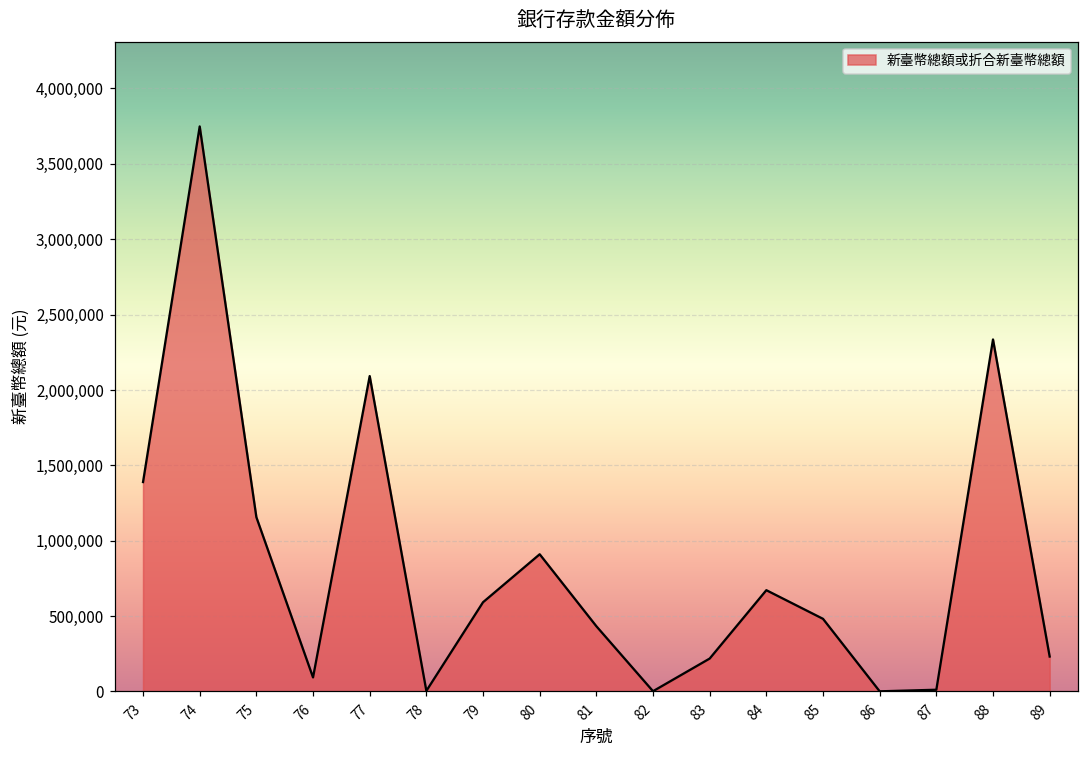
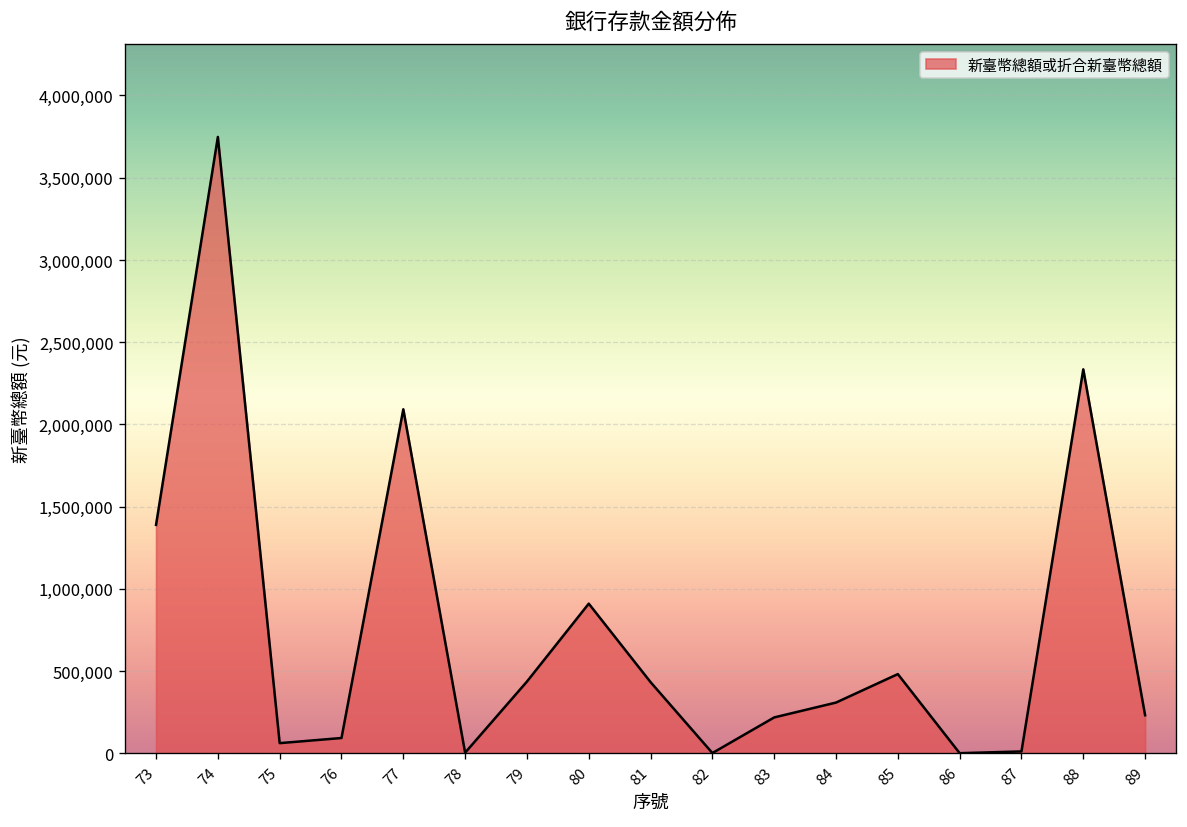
  {
    "73": "1,390,000",
    "74": "3,750,000",
-   "75": "1,160,000",
+   "75": "60,000",
    "76": "90,000",
    "77": "2,090,000",
    "78": "0",
-   "79": "590,000",
+   "79": "440,000",
    "80": "910,000",
    "81": "430,000",
    "82": "0",
    "83": "220,000",
-   "84": "670,000",
+   "84": "310,000",
    "85": "480,000",
    "86": "0",
    "87": "10,000",
    "88": "2,330,000",
    "89": "230,000"
  }
